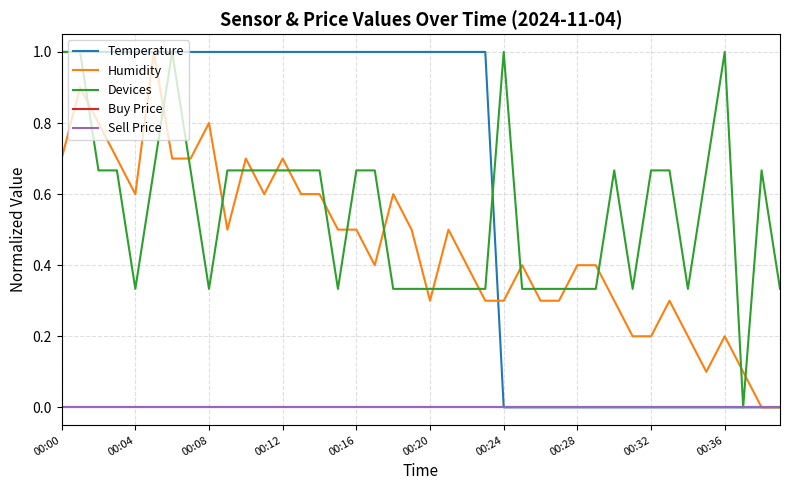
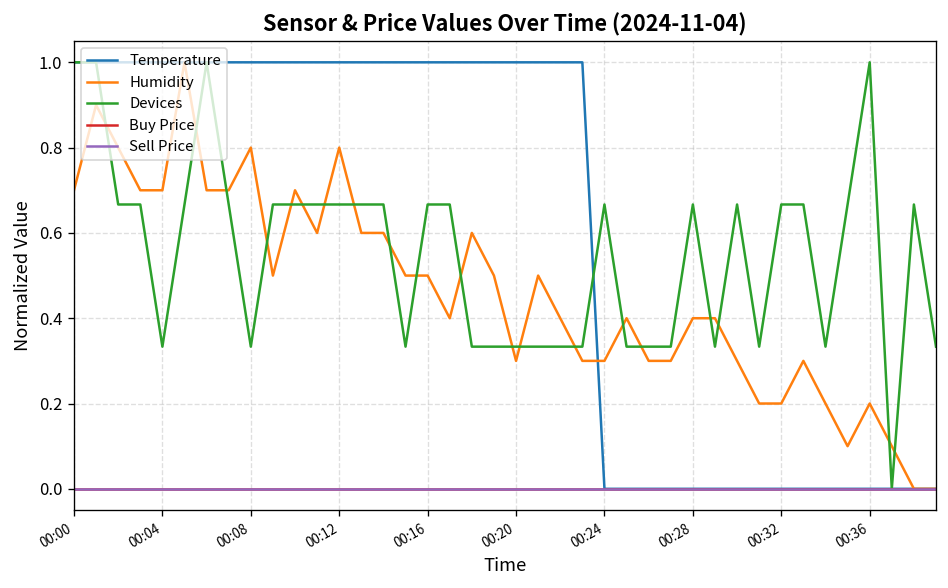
  {
    "Temperature": {
      "00:08": 1.00,
      "00:12": 1.00,
      "00:16": 1.00,
      "00:20": 1.00
    },
    "Humidity": {
      "00:00": 0.70,
-     "00:04": 0.60,
+     "00:04": 0.70,
      "00:08": 0.80,
-     "00:12": 0.70,
+     "00:12": 0.80,
      "00:16": 0.50,
      "00:20": 0.30,
      "00:24": 0.30,
      "00:28": 0.40,
      "00:32": 0.20,
      "00:36": 0.20
    },
    "Devices": {
      "00:04": 0.33,
      "00:08": 0.33,
      "00:12": 0.67,
      "00:16": 0.67,
      "00:20": 0.33,
-     "00:24": 1.00,
-     "00:28": 0.33,
+     "00:24": 0.67,
+     "00:28": 0.67,
      "00:32": 0.67,
      "00:36": 1.00
    },
    "Sell Price": {
      "00:00": 0.00,
      "00:04": 0.00,
      "00:08": 0.00,
      "00:12": 0.00,
      "00:16": 0.00,
      "00:20": 0.00
    }
  }
